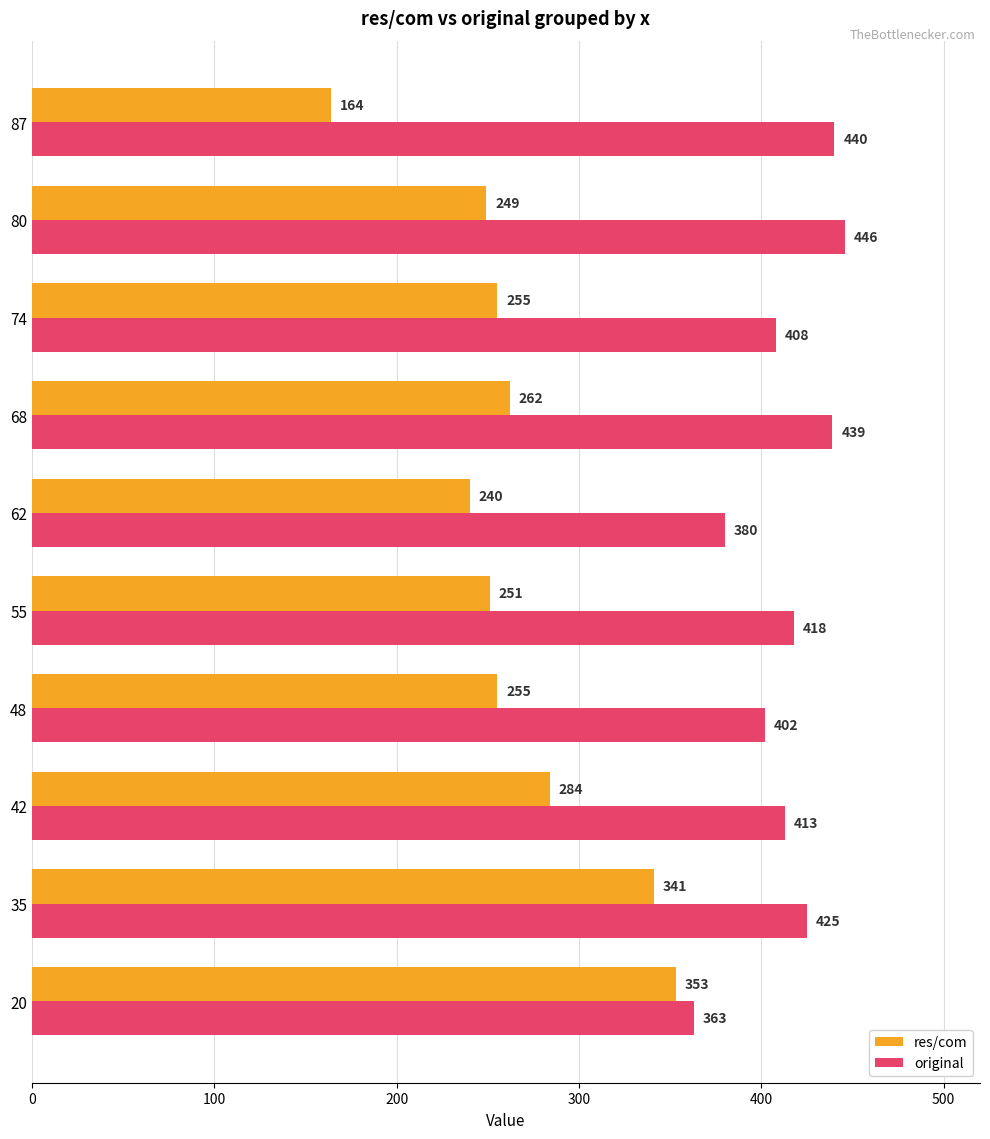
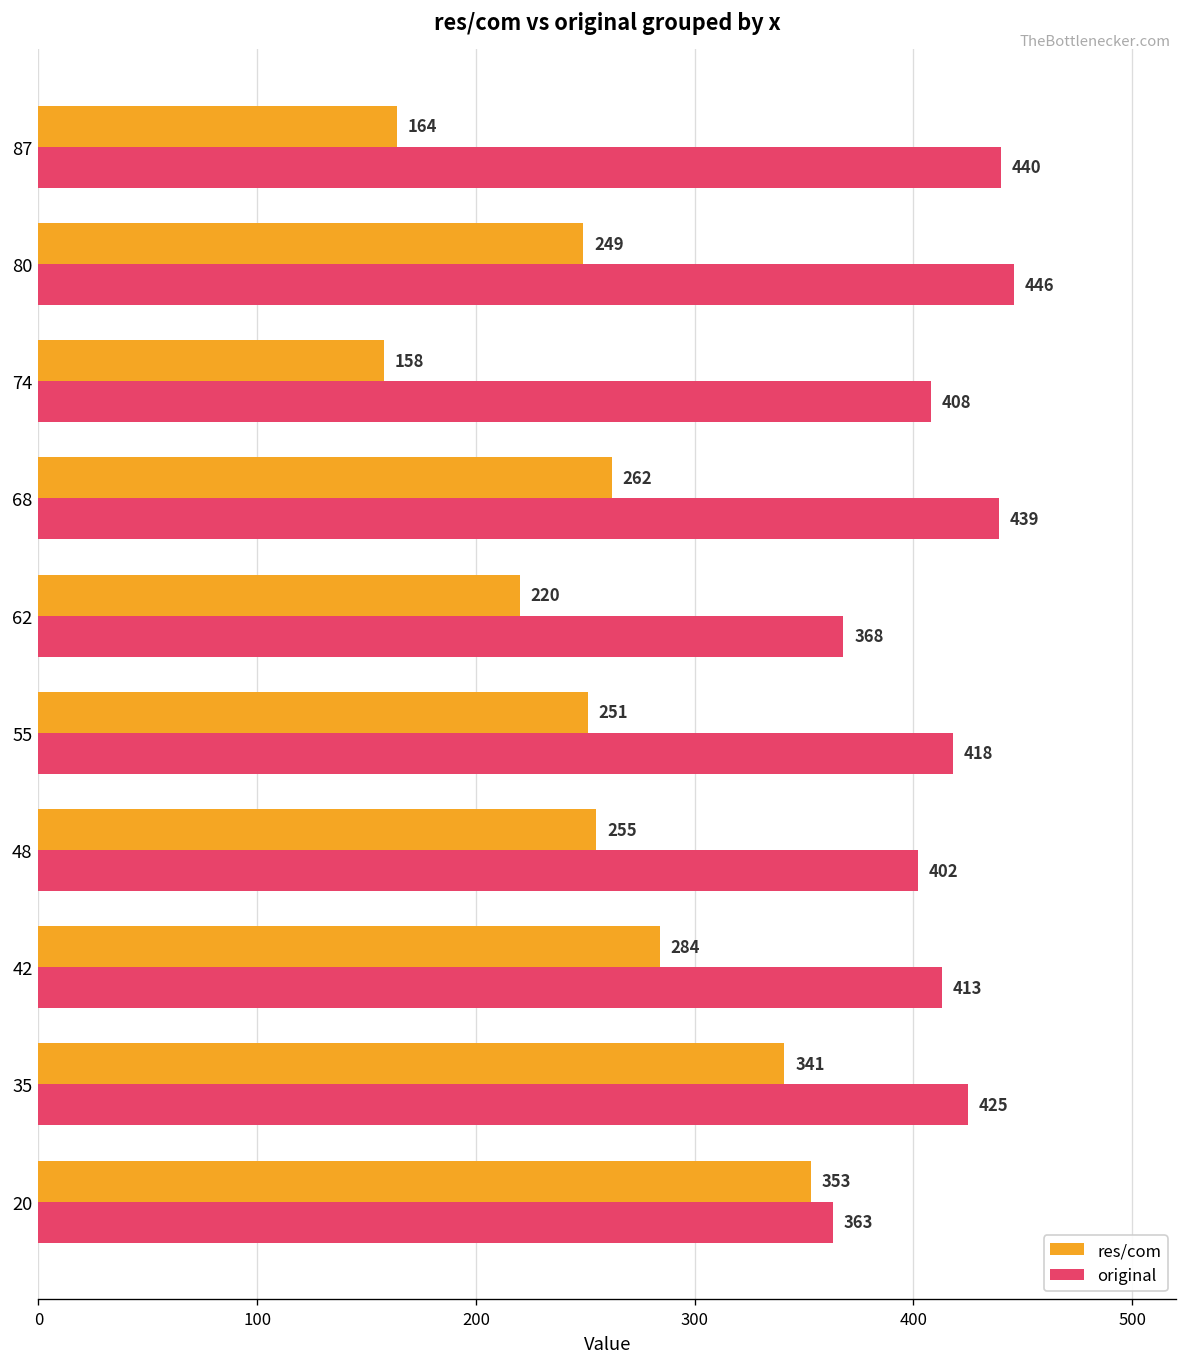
  {
    "res/com": {
      "87": 164,
      "80": 249,
-     "74": 255,
+     "74": 158,
      "68": 262,
-     "62": 240,
+     "62": 220,
      "55": 251,
      "48": 255,
      "42": 284,
      "35": 341,
      "20": 353
    },
    "original": {
      "87": 440,
      "80": 446,
      "74": 408,
      "68": 439,
-     "62": 380,
+     "62": 368,
      "55": 418,
      "48": 402,
      "42": 413,
      "35": 425,
      "20": 363
    }
  }
